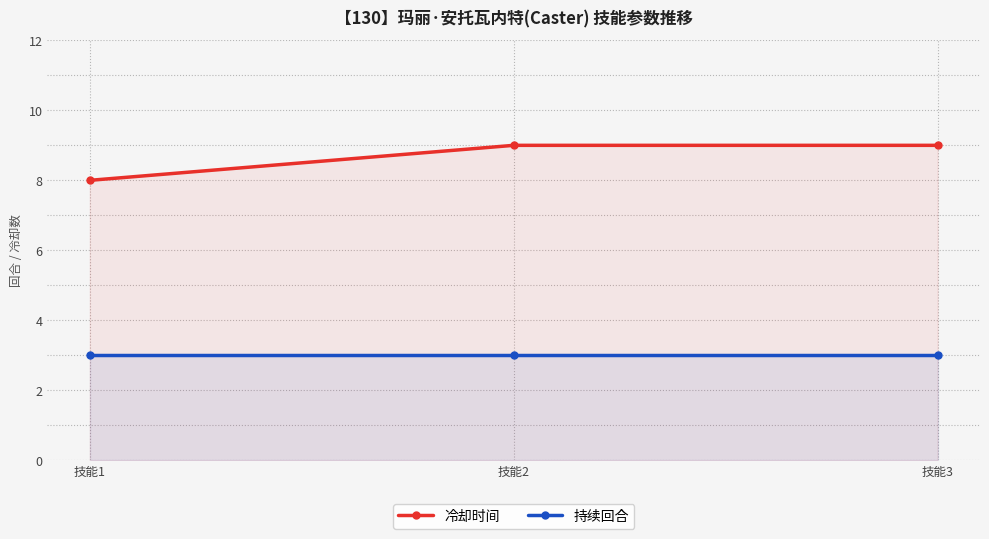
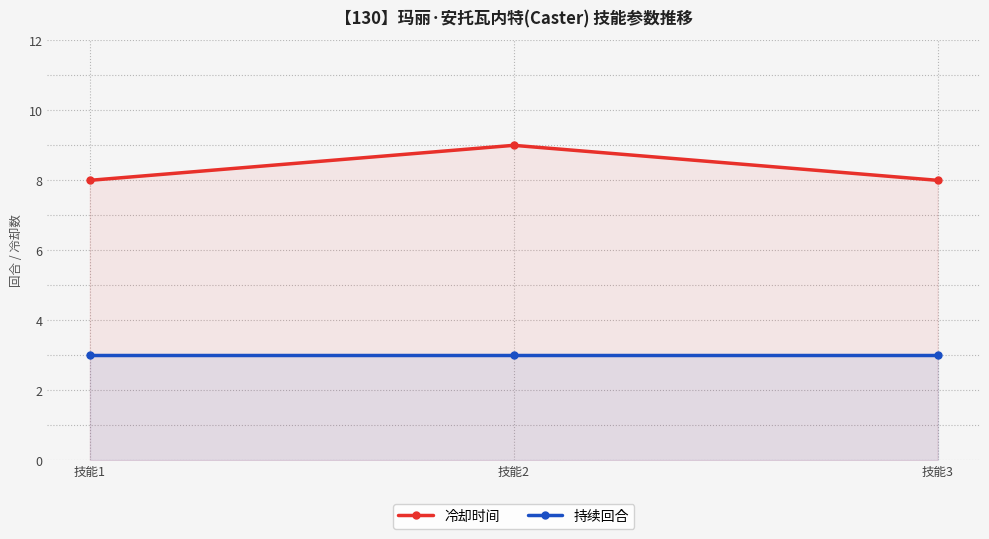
  {
    "冷却时间": {
      "技能1": 8,
      "技能2": 9,
-     "技能3": 9
+     "技能3": 8
    },
    "持续回合": {
      "技能1": 3,
      "技能2": 3,
      "技能3": 3
    }
  }
